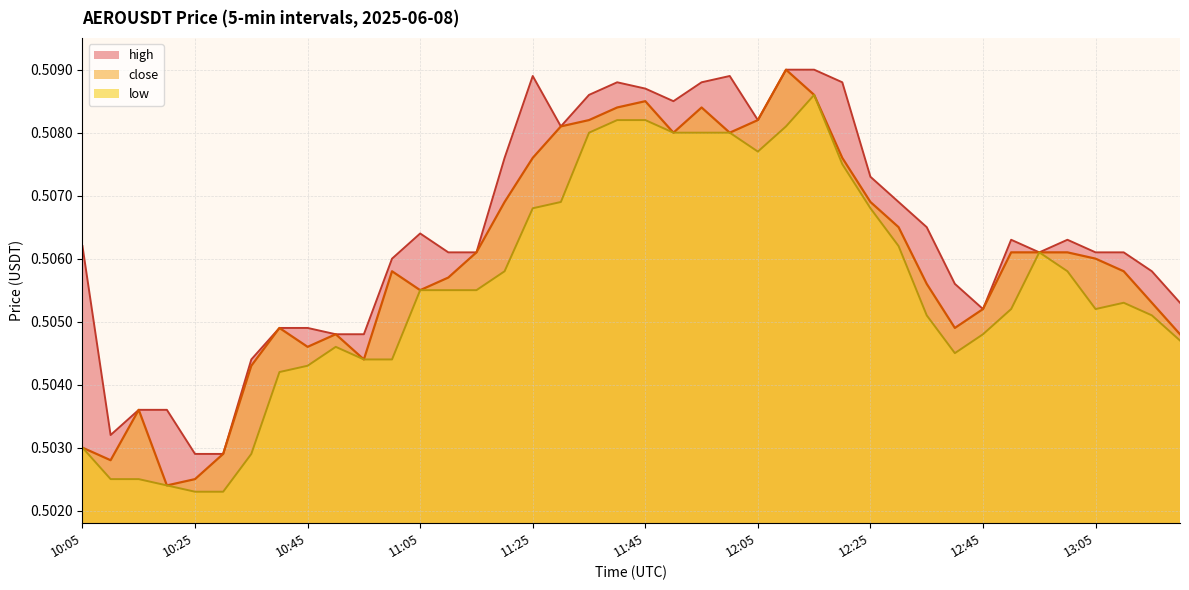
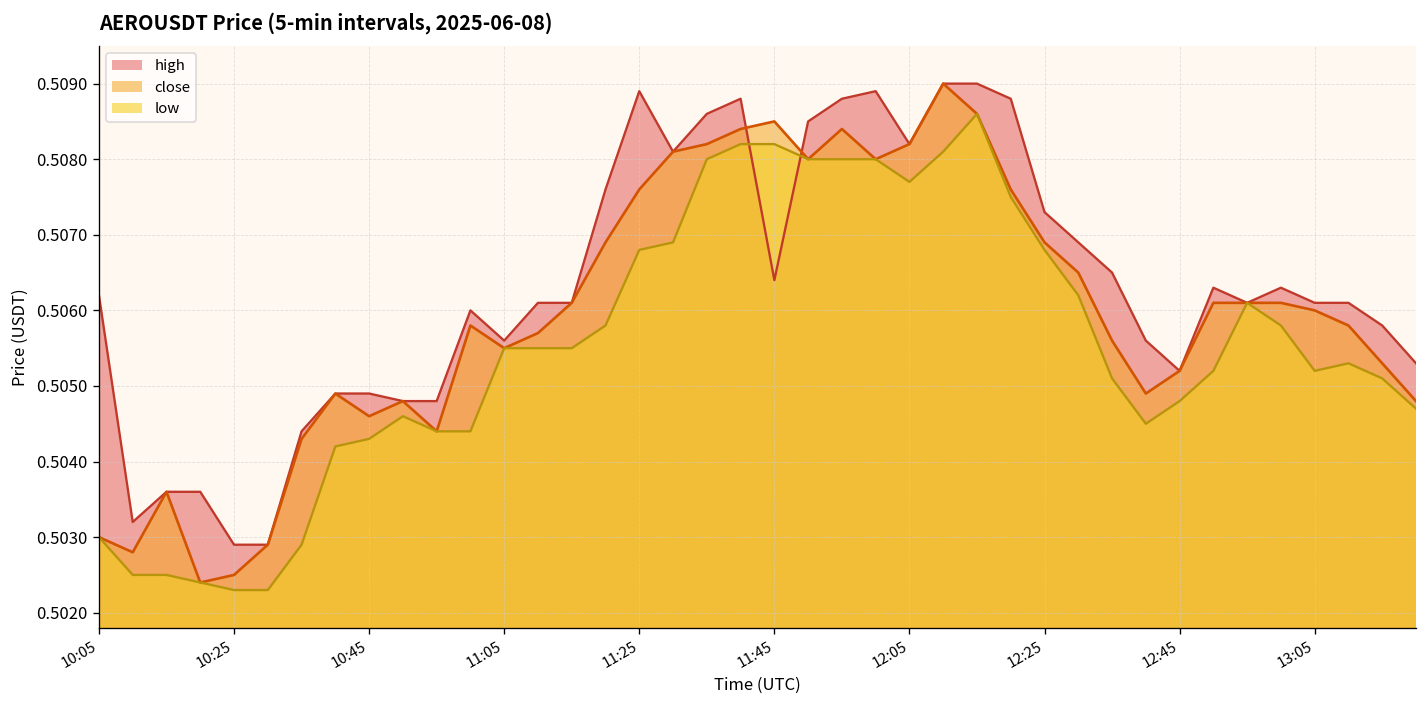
  {
    "high": {
      "10:05": 0.5062,
      "10:25": 0.5029,
      "10:45": 0.5049,
-     "11:05": 0.5064,
+     "11:05": 0.5056,
      "11:25": 0.5089,
-     "11:45": 0.5087,
+     "11:45": 0.5064,
      "12:25": 0.5073,
      "13:05": 0.5061
    }
  }
